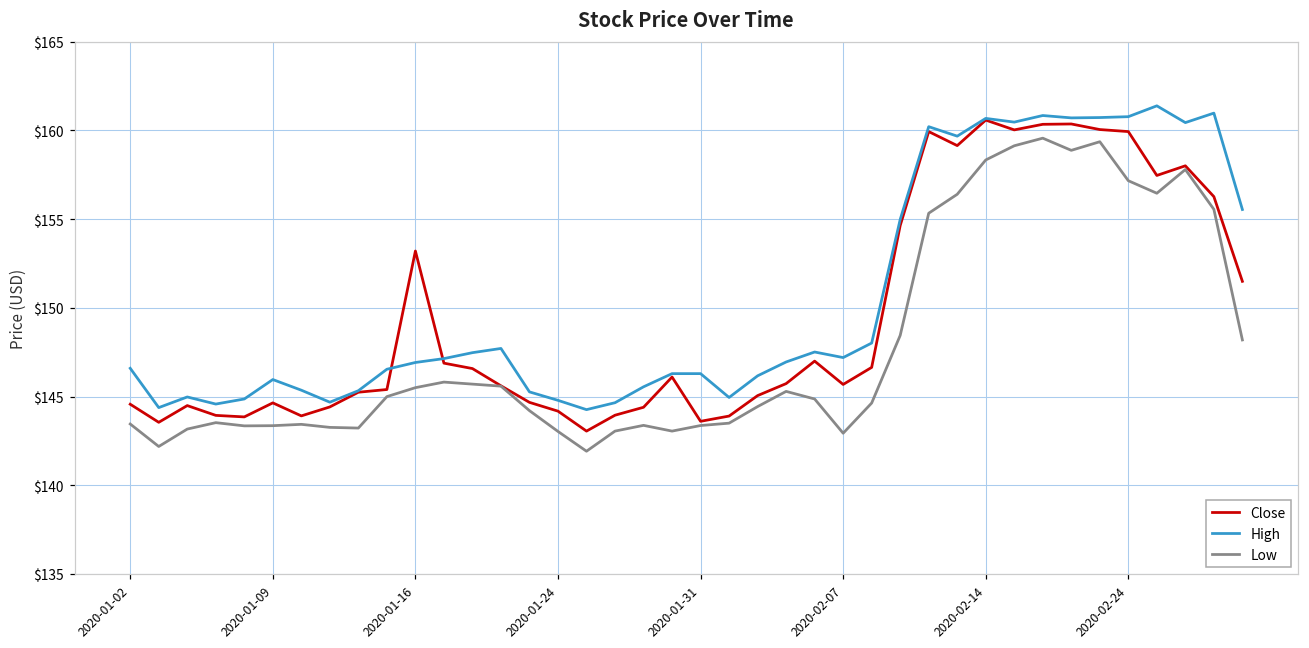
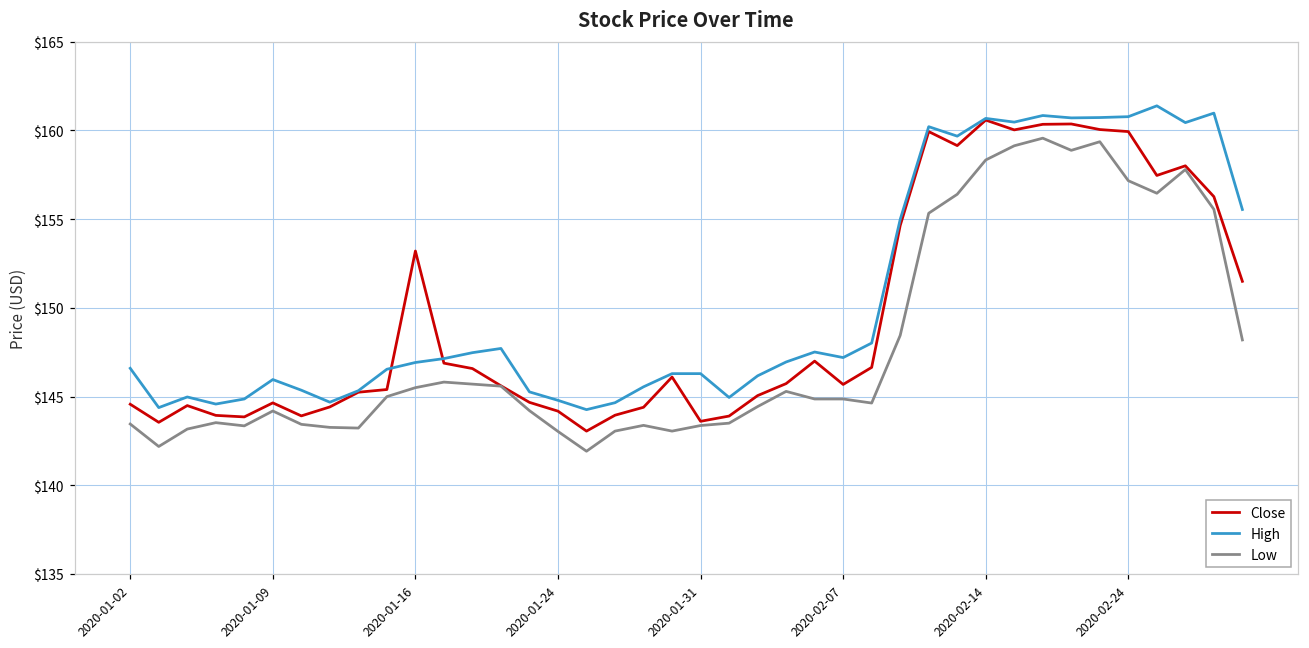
  {
    "Close": {
      "2020-01-02": "$144.6",
      "2020-01-09": "$144.6",
      "2020-01-16": "$153.2",
      "2020-01-24": "$144.2",
      "2020-01-31": "$143.6",
      "2020-02-07": "$145.7",
      "2020-02-24": "$159.9"
    },
    "High": {
      "2020-01-02": "$146.6",
      "2020-01-09": "$146.0",
      "2020-01-16": "$146.9",
      "2020-01-24": "$144.8",
      "2020-01-31": "$146.3",
      "2020-02-07": "$147.2",
      "2020-02-24": "$160.8"
    },
    "Low": {
      "2020-01-02": "$143.5",
-     "2020-01-09": "$143.4",
+     "2020-01-09": "$144.2",
      "2020-01-16": "$145.5",
      "2020-01-24": "$143.0",
      "2020-01-31": "$143.4",
-     "2020-02-07": "$142.9",
+     "2020-02-07": "$144.9",
      "2020-02-14": "$158.3",
      "2020-02-24": "$157.2"
    }
  }
